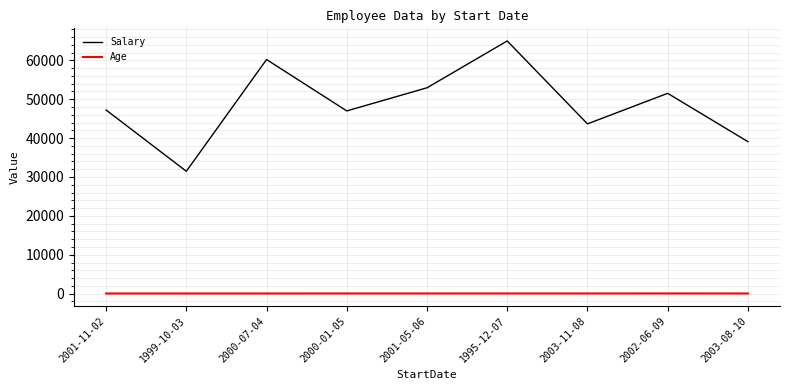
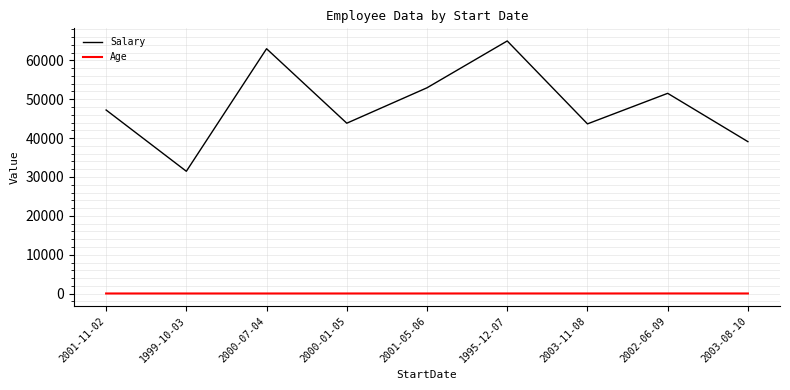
  {
    "Salary": {
      "2001-11-02": 47000,
      "1999-10-03": 31000,
-     "2000-07-04": 60000,
-     "2000-01-05": 47000,
+     "2000-07-04": 63000,
+     "2000-01-05": 44000,
      "2001-05-06": 53000,
      "1995-12-07": 65000,
      "2003-11-08": 44000,
      "2002-06-09": 52000,
      "2003-08-10": 39000
    },
    "Age": {
      "2001-11-02": 0,
      "1999-10-03": 0,
      "2000-07-04": 0,
      "2000-01-05": 0,
      "2001-05-06": 0,
      "1995-12-07": 0,
      "2003-11-08": 0,
      "2002-06-09": 0,
      "2003-08-10": 0
    }
  }
